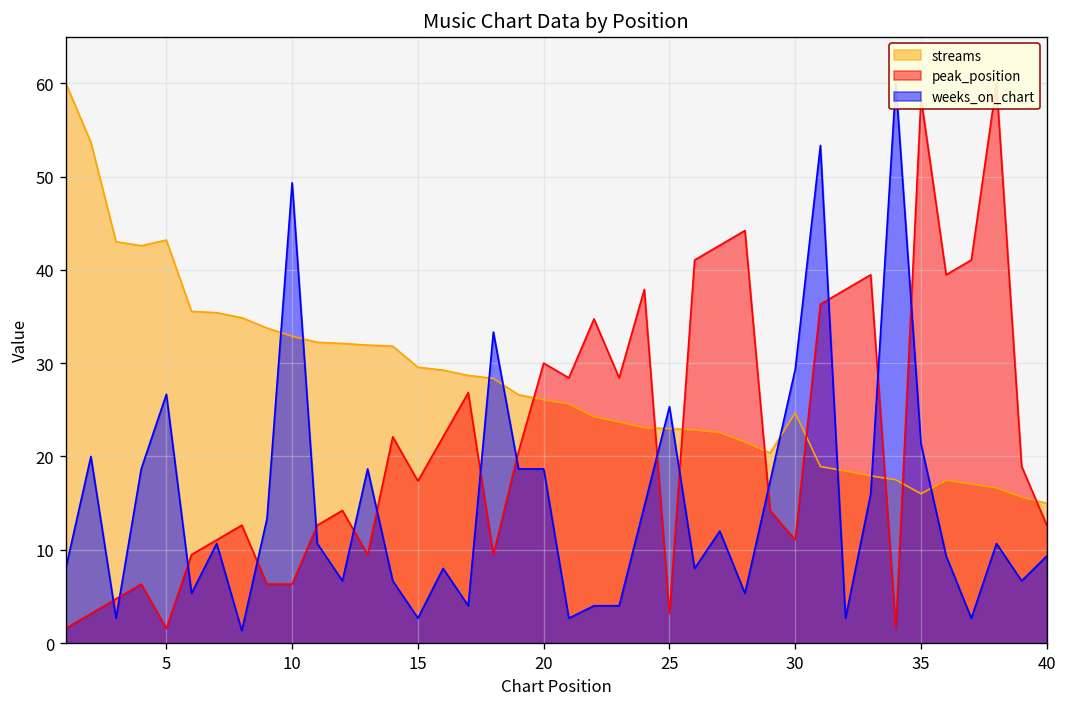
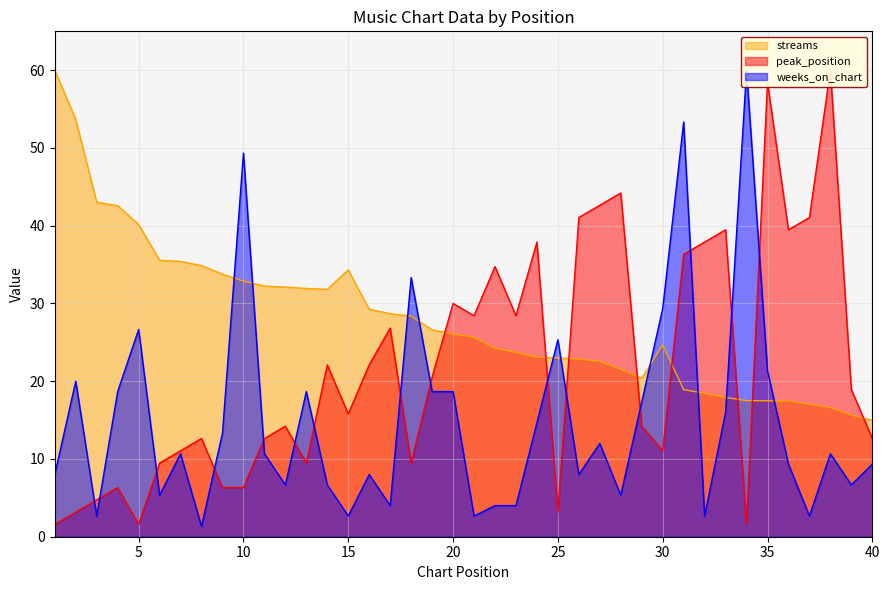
  {
    "streams": {
-     "5": 43,
+     "5": 40,
      "10": 33,
-     "15": 30,
+     "15": 34,
      "20": 26,
      "25": 23,
      "30": 25,
-     "35": 16,
+     "35": 17,
      "40": 15
    },
    "peak_position": {
      "5": 2,
      "10": 6,
-     "15": 17,
+     "15": 16,
      "20": 30,
      "25": 3,
      "30": 11,
      "40": 13
    },
    "weeks_on_chart": {
      "5": 27,
      "10": 49,
      "15": 3,
      "20": 19,
      "25": 25,
      "30": 29,
      "35": 21,
      "40": 9
    }
  }
